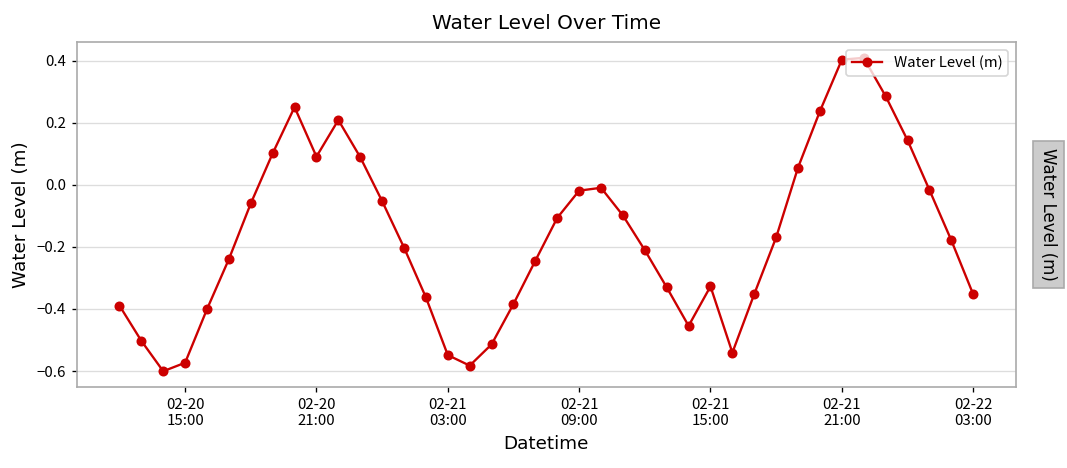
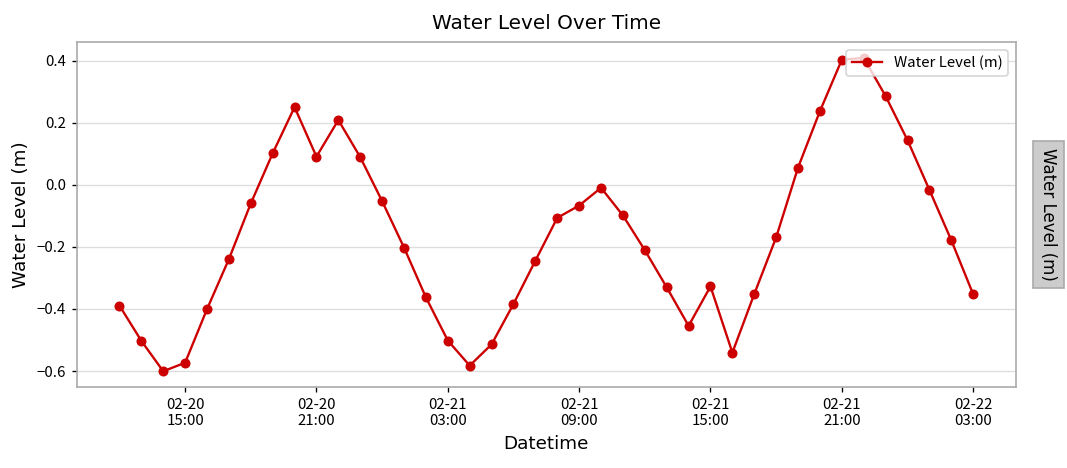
  {
    "02-20 15:00": -0.57,
    "02-20 21:00": 0.09,
-   "02-21 03:00": -0.55,
-   "02-21 09:00": -0.02,
+   "02-21 03:00": -0.50,
+   "02-21 09:00": -0.07,
    "02-21 15:00": -0.33,
    "02-21 21:00": 0.40,
    "02-22 03:00": -0.35
  }
